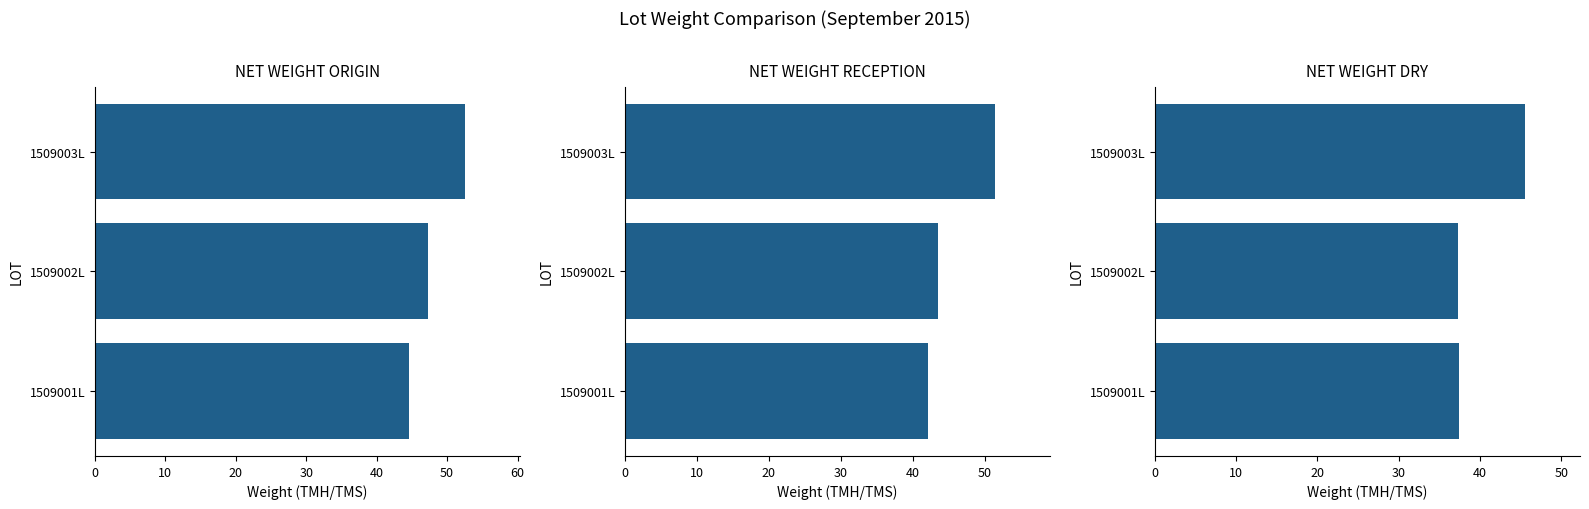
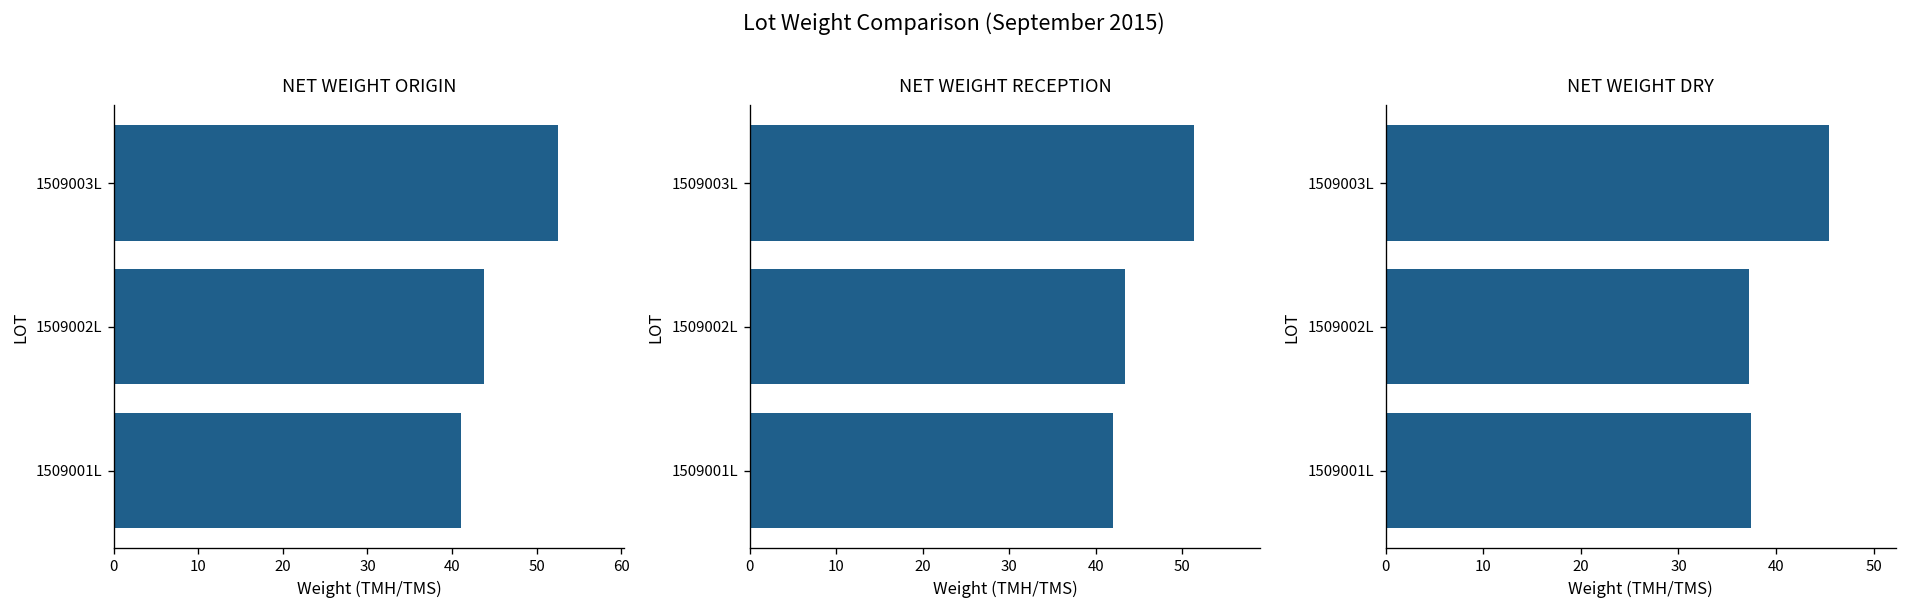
  {
    "NET WEIGHT ORIGIN": {
      "1509003L": 52,
-     "1509002L": 47,
-     "1509001L": 45
+     "1509002L": 44,
+     "1509001L": 41
    },
    "NET WEIGHT RECEPTION": {
      "1509003L": 51,
      "1509002L": 43,
      "1509001L": 42
    },
    "NET WEIGHT DRY": {
      "1509003L": 45,
      "1509002L": 37,
      "1509001L": 37
    }
  }
